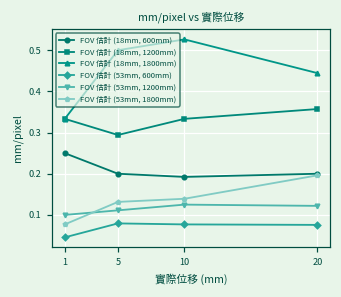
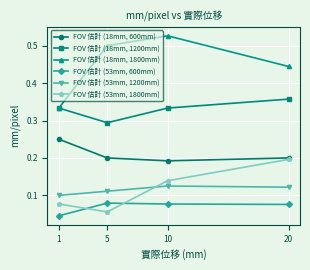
  {
    "FOV 估計 (53mm, 1800mm)": {
      "1": 0.08,
-     "5": 0.13,
+     "5": 0.06,
      "10": 0.14
    }
  }
